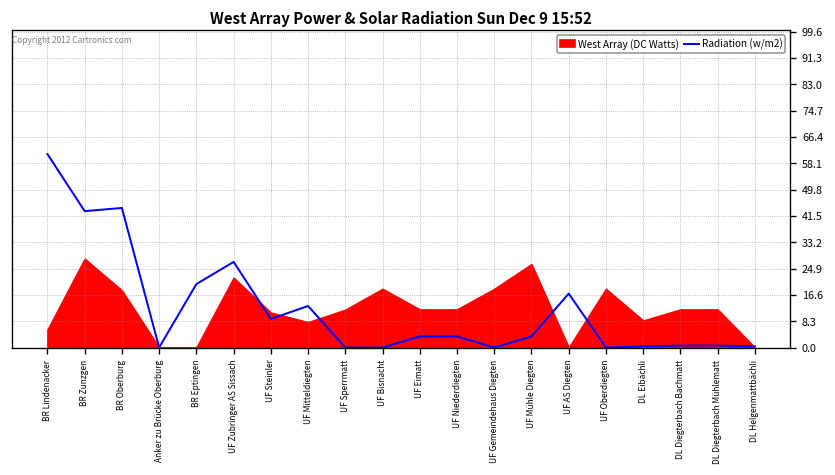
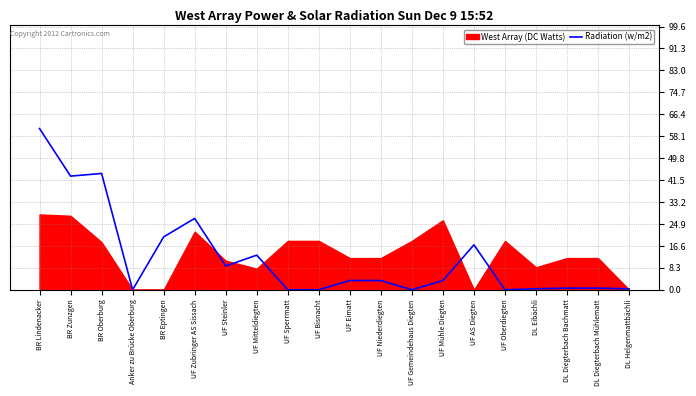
  {
    "West Array (DC Watts)": {
-     "BR Lindenacker": 6,
+     "BR Lindenacker": 29,
      "BR Zunzgen": 28,
      "BR Oberburg": 18,
      "BR Eptingen": 0,
      "UF Zubringer AS Sissach": 22,
      "UF Steinler": 11,
      "UF Mitteldiegten": 8,
-     "UF Sperrmatt": 12,
+     "UF Sperrmatt": 19,
      "UF Bisnacht": 19,
      "UF Eimatt": 12,
      "UF Niederdiegten": 12,
      "UF Gemeindehaus Diegten": 19,
      "UF Mühle Diegten": 26,
      "UF AS Diegten": 0,
      "UF Oberdiegten": 19,
      "DL Eibächli": 9,
      "DL Diegterbach Bachmatt": 12,
      "DL Diegterbach Mühlematt": 12
    },
    "Radiation (w/m2)": {
      "BR Lindenacker": 61,
      "BR Zunzgen": 43,
      "BR Oberburg": 44,
      "BR Eptingen": 20,
      "UF Zubringer AS Sissach": 27,
      "UF Steinler": 9,
      "UF Mitteldiegten": 13,
      "UF Sperrmatt": 0,
      "UF Bisnacht": 0,
      "UF Eimatt": 4,
      "UF Niederdiegten": 4,
      "UF Gemeindehaus Diegten": 0,
      "UF Mühle Diegten": 4,
      "UF AS Diegten": 17,
      "UF Oberdiegten": 0,
      "DL Eibächli": 0,
      "DL Diegterbach Bachmatt": 1,
      "DL Diegterbach Mühlematt": 1
    }
  }
